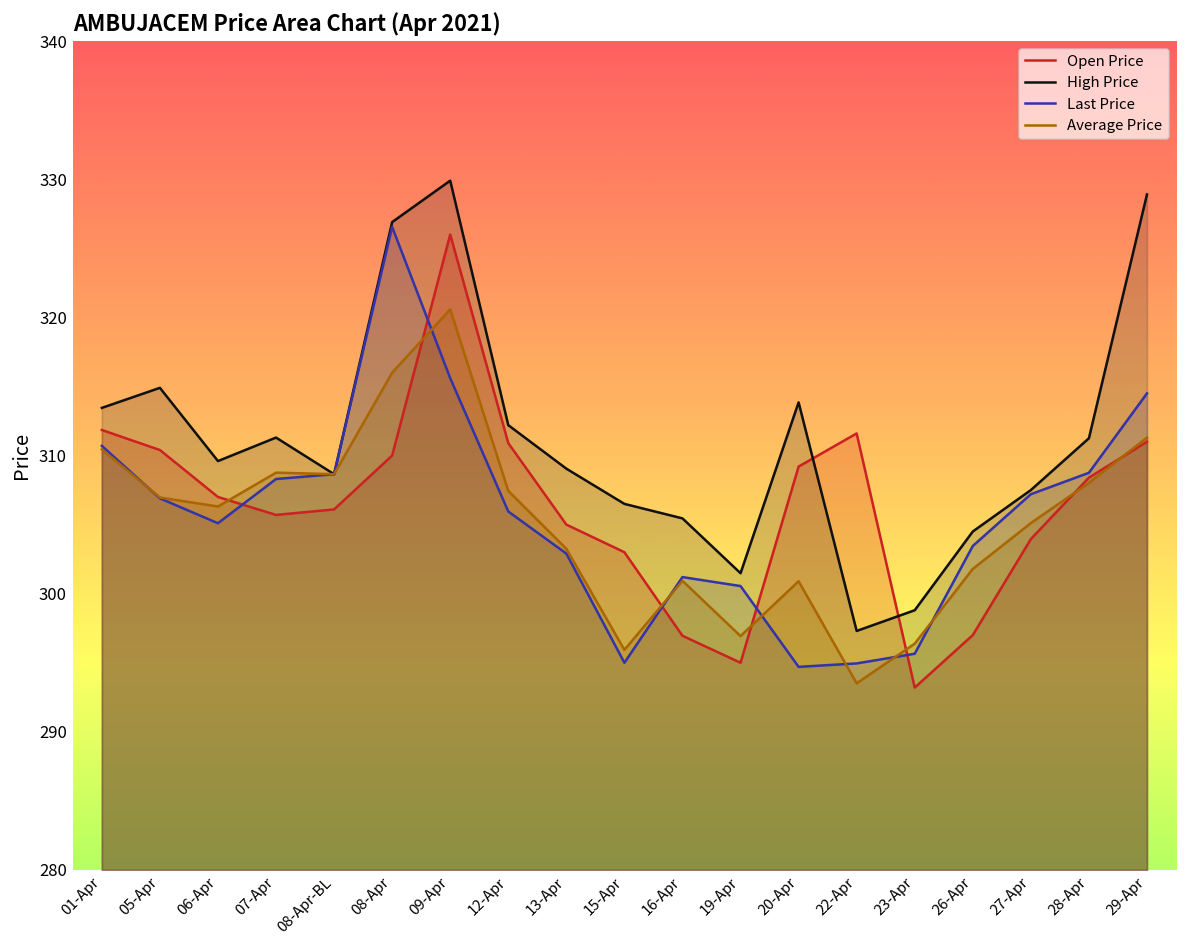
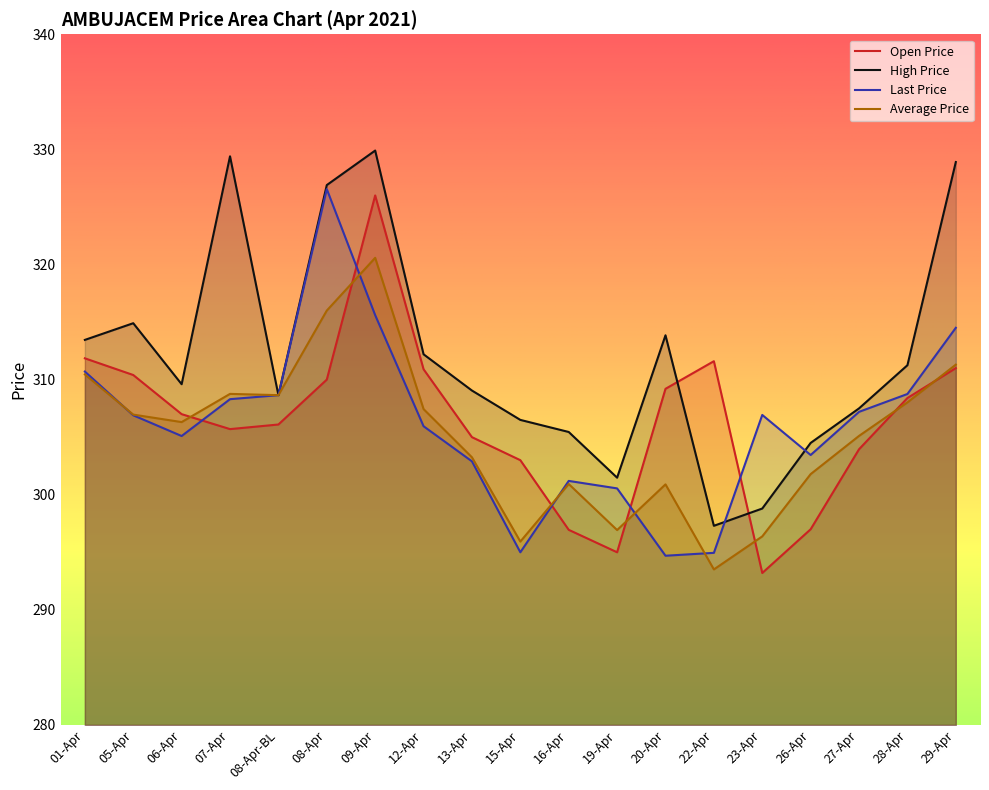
  {
    "Open Price": {
      "01-Apr": 311.9,
      "05-Apr": 310.4,
      "06-Apr": 307.0,
      "07-Apr": 305.7,
      "08-Apr-BL": 306.1,
      "08-Apr": 310.0,
      "09-Apr": 326.0,
      "12-Apr": 310.9,
      "13-Apr": 305.0,
      "15-Apr": 303.0,
      "16-Apr": 297.0,
      "19-Apr": 295.0,
      "20-Apr": 309.2,
      "22-Apr": 311.6,
      "23-Apr": 293.2,
      "26-Apr": 297.0,
      "27-Apr": 304.0,
      "28-Apr": 308.4,
      "29-Apr": 311.0
    },
    "High Price": {
      "01-Apr": 313.5,
      "05-Apr": 314.9,
      "06-Apr": 309.6,
-     "07-Apr": 311.3,
+     "07-Apr": 329.4,
      "08-Apr": 326.9,
      "09-Apr": 329.9,
      "12-Apr": 312.2,
      "13-Apr": 309.1,
      "15-Apr": 306.5,
      "16-Apr": 305.5,
      "19-Apr": 301.5,
      "20-Apr": 313.9,
      "22-Apr": 297.3,
      "23-Apr": 298.8,
      "26-Apr": 304.5,
      "27-Apr": 307.5,
      "28-Apr": 311.3,
      "29-Apr": 328.9
    },
    "Last Price": {
      "01-Apr": 310.7,
      "06-Apr": 305.1,
      "07-Apr": 308.3,
      "08-Apr": 326.6,
      "09-Apr": 315.6,
      "12-Apr": 306.0,
      "13-Apr": 302.9,
      "15-Apr": 295.0,
      "16-Apr": 301.2,
      "19-Apr": 300.6,
      "20-Apr": 294.7,
      "22-Apr": 295.0,
-     "23-Apr": 295.7,
+     "23-Apr": 306.9,
      "26-Apr": 303.5,
      "27-Apr": 307.2,
      "28-Apr": 308.8,
      "29-Apr": 314.5
    },
    "Average Price": {
      "01-Apr": 310.5,
      "06-Apr": 306.3,
      "07-Apr": 308.8,
      "08-Apr": 316.0,
      "09-Apr": 320.6,
      "12-Apr": 307.4,
      "13-Apr": 303.3,
      "15-Apr": 295.9,
      "16-Apr": 300.9,
      "19-Apr": 296.9,
      "20-Apr": 300.9,
      "22-Apr": 293.5,
      "23-Apr": 296.4,
      "26-Apr": 301.8,
      "27-Apr": 305.1,
      "28-Apr": 308.0,
      "29-Apr": 311.3
    }
  }
